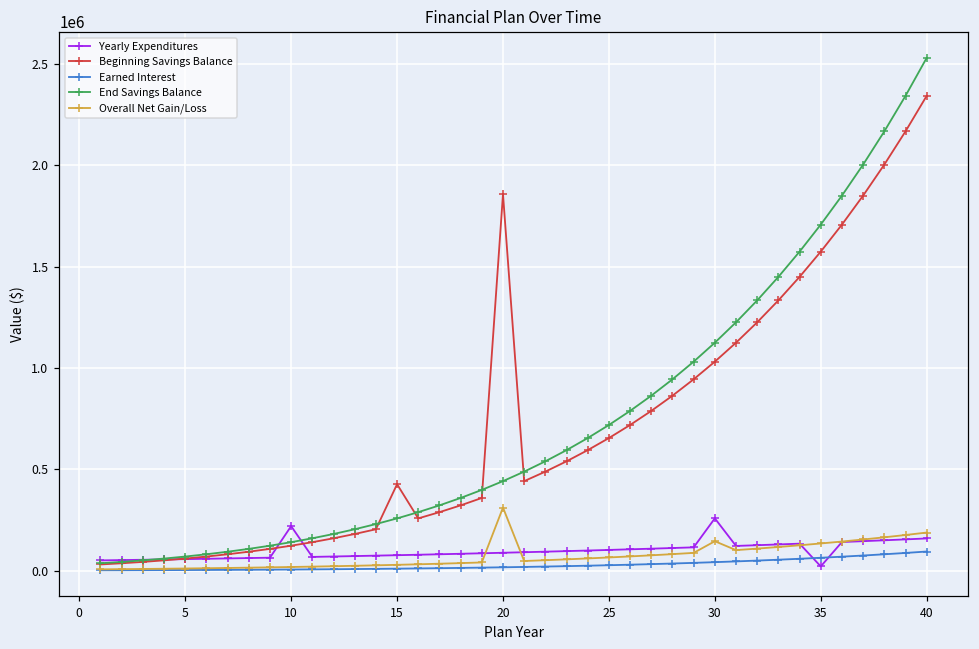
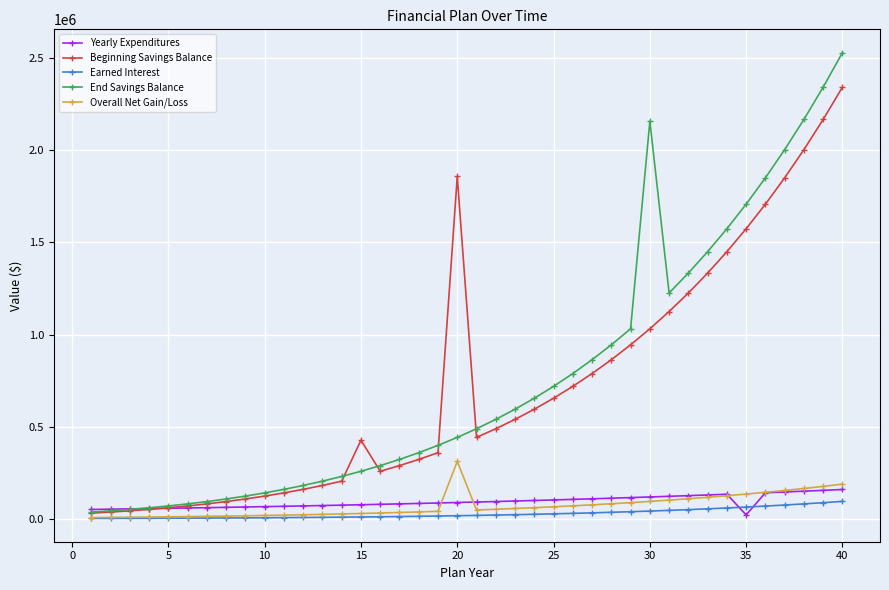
  {
    "Yearly Expenditures": {
-     "10": 220000,
+     "10": 70000,
      "15": 80000,
      "20": 90000,
      "25": 100000,
-     "30": 260000,
+     "30": 120000,
      "35": 20000,
      "40": 160000
    },
    "Beginning Savings Balance": {
      "10": 120000,
      "15": 430000,
      "20": 1860000,
      "25": 650000,
      "30": 1030000,
      "35": 1570000,
      "40": 2340000
    },
    "Earned Interest": {
      "15": 10000,
      "20": 20000,
      "25": 30000,
      "30": 40000,
      "35": 60000,
      "40": 90000
    },
    "End Savings Balance": {
      "10": 140000,
      "15": 260000,
      "20": 440000,
      "25": 720000,
-     "30": 1120000,
+     "30": 2160000,
      "35": 1710000,
      "40": 2530000
    },
    "Overall Net Gain/Loss": {
      "15": 30000,
      "20": 310000,
      "25": 60000,
-     "30": 140000,
+     "30": 90000,
      "35": 130000,
      "40": 190000
    }
  }
